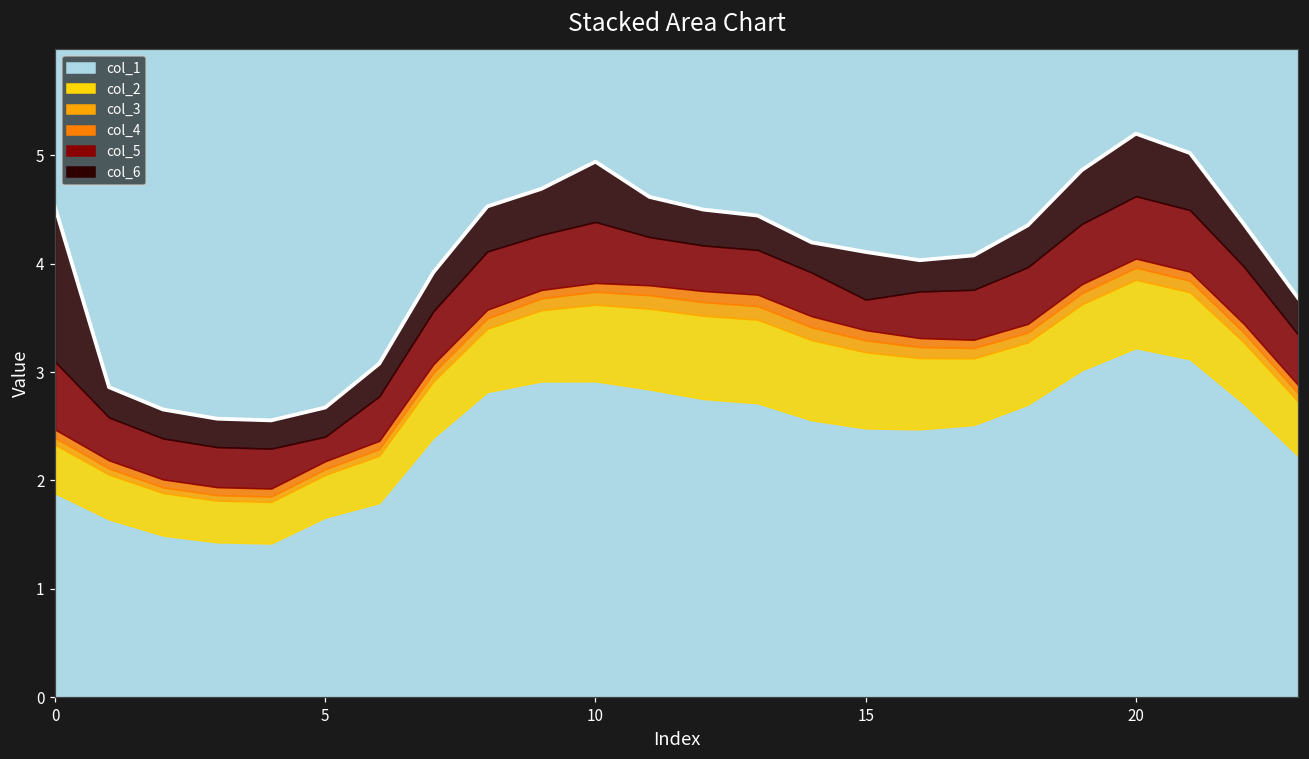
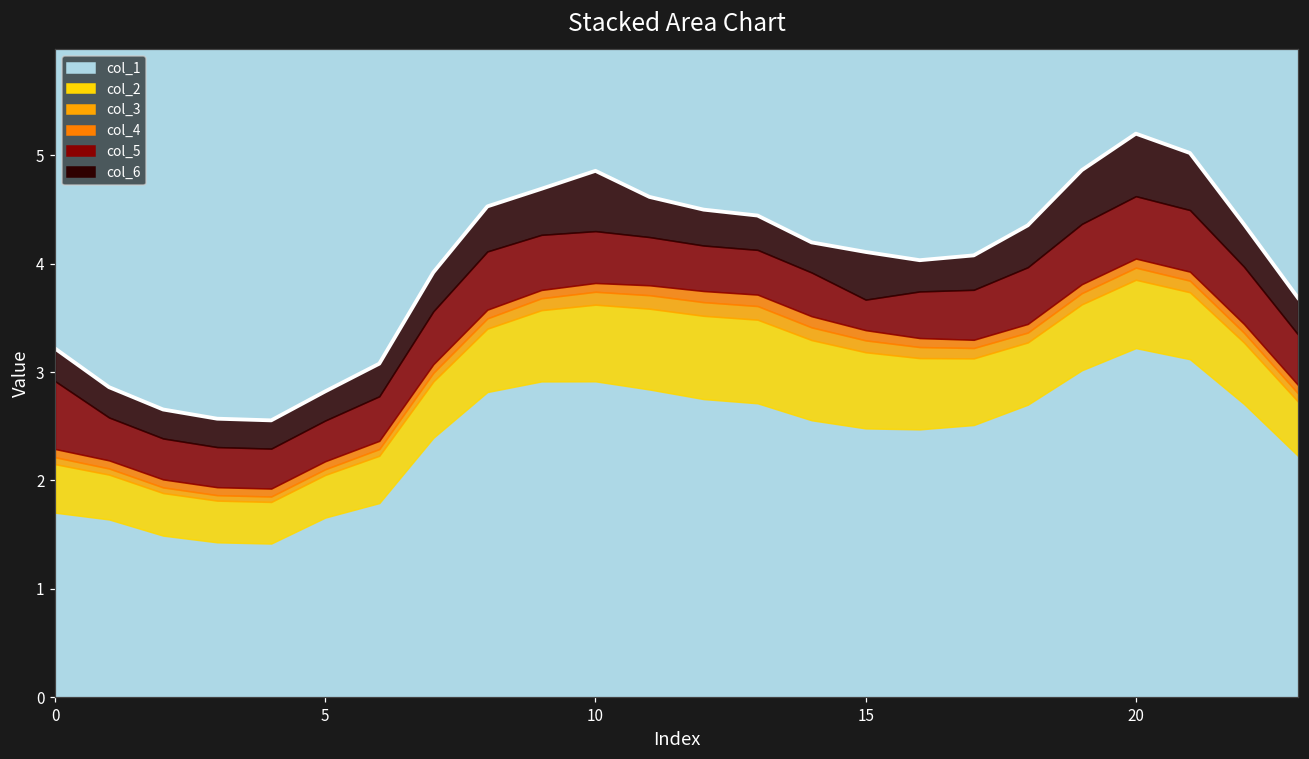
  {
    "col_1": {
-     "0": 1.9,
+     "0": 1.7,
      "5": 1.7,
      "10": 2.9,
      "15": 2.5,
      "20": 3.2
    },
    "col_5": {
      "0": 0.6,
-     "5": 0.2,
-     "10": 0.6,
+     "5": 0.4,
+     "10": 0.5,
      "15": 0.3,
      "20": 0.6
    },
    "col_6": {
-     "0": 1.4,
+     "0": 0.3,
      "5": 0.3,
      "10": 0.6,
      "15": 0.4,
      "20": 0.6
    }
  }
